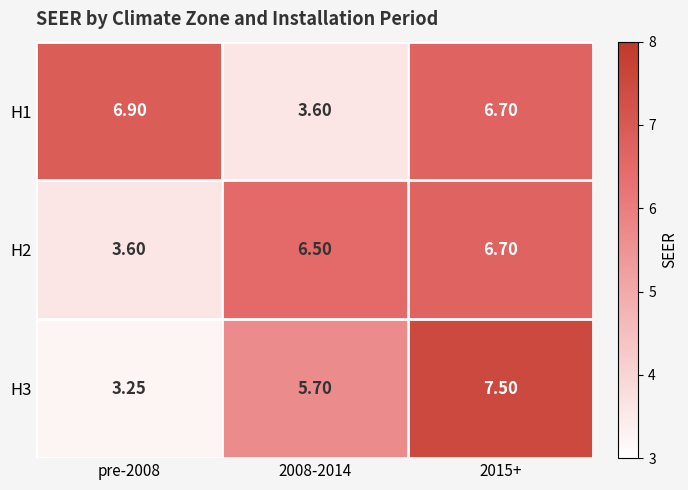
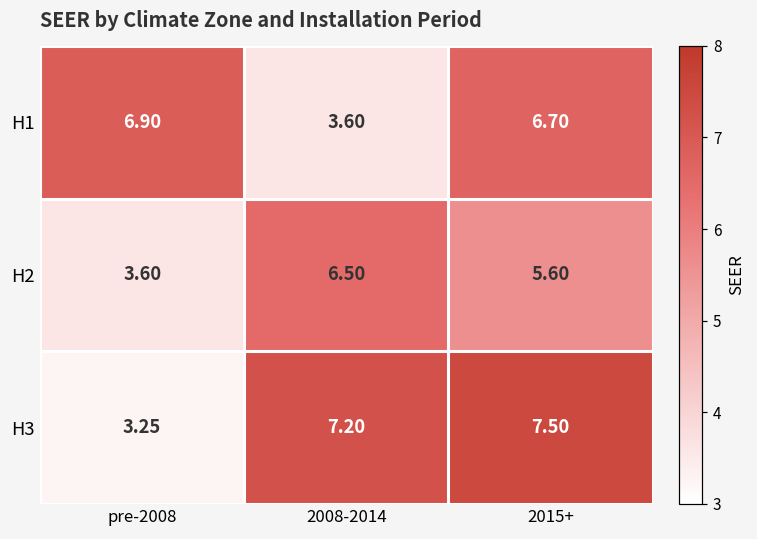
  {
    "H1": {
      "pre-2008": 6.90,
      "2008-2014": 3.60,
      "2015+": 6.70
    },
    "H2": {
      "pre-2008": 3.60,
      "2008-2014": 6.50,
-     "2015+": 6.70
+     "2015+": 5.60
    },
    "H3": {
      "pre-2008": 3.25,
-     "2008-2014": 5.70,
+     "2008-2014": 7.20,
      "2015+": 7.50
    }
  }
